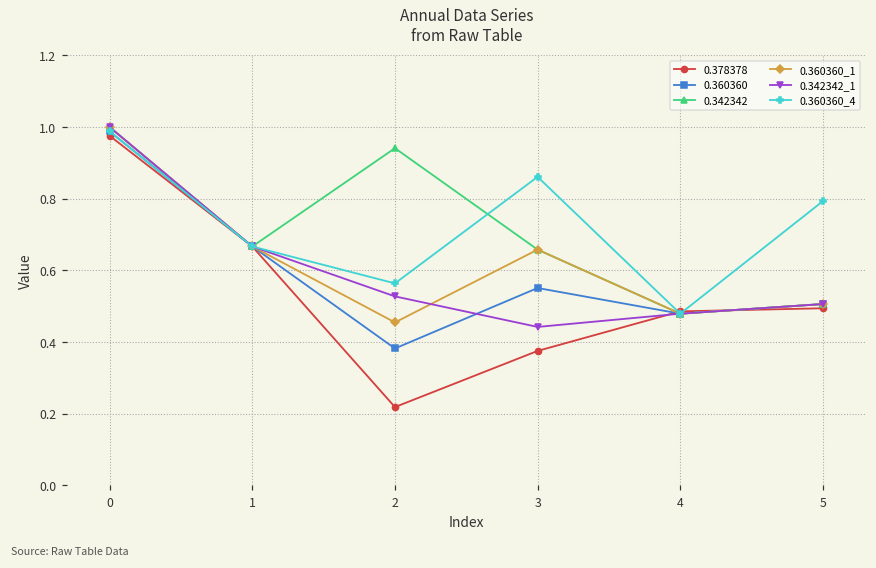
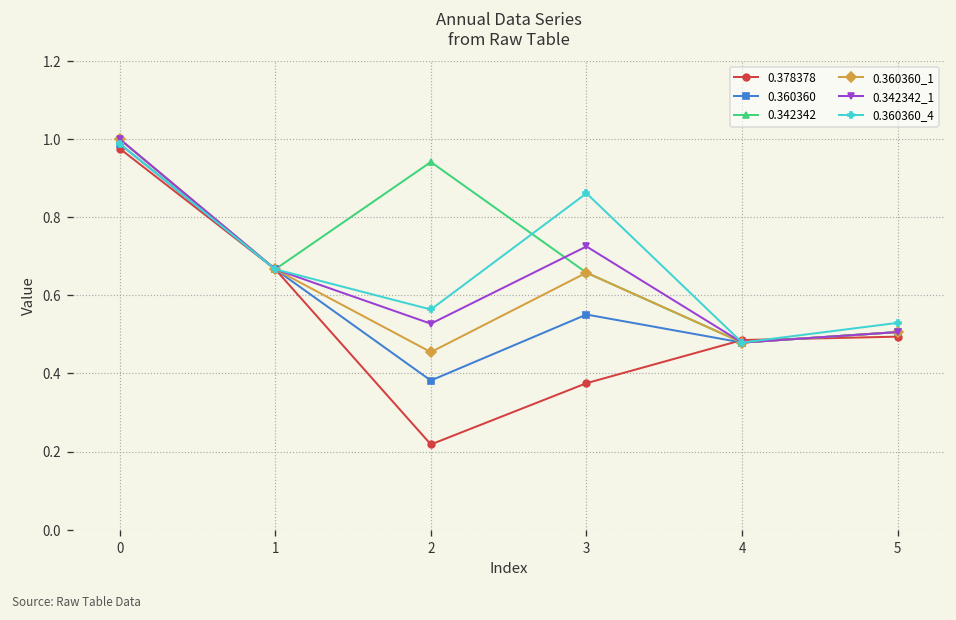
  {
    "0.378378": {
      "0": 0.98,
      "2": 0.22,
      "3": 0.38,
      "5": 0.49
    },
    "0.360360": {
      "2": 0.38,
      "3": 0.55
    },
    "0.342342": {
      "2": 0.94
    },
    "0.360360_1": {
      "2": 0.45
    },
    "0.342342_1": {
      "2": 0.53,
-     "3": 0.44
+     "3": 0.73
    },
    "0.360360_4": {
      "2": 0.56,
      "3": 0.86,
-     "5": 0.79
+     "5": 0.53
    }
  }
